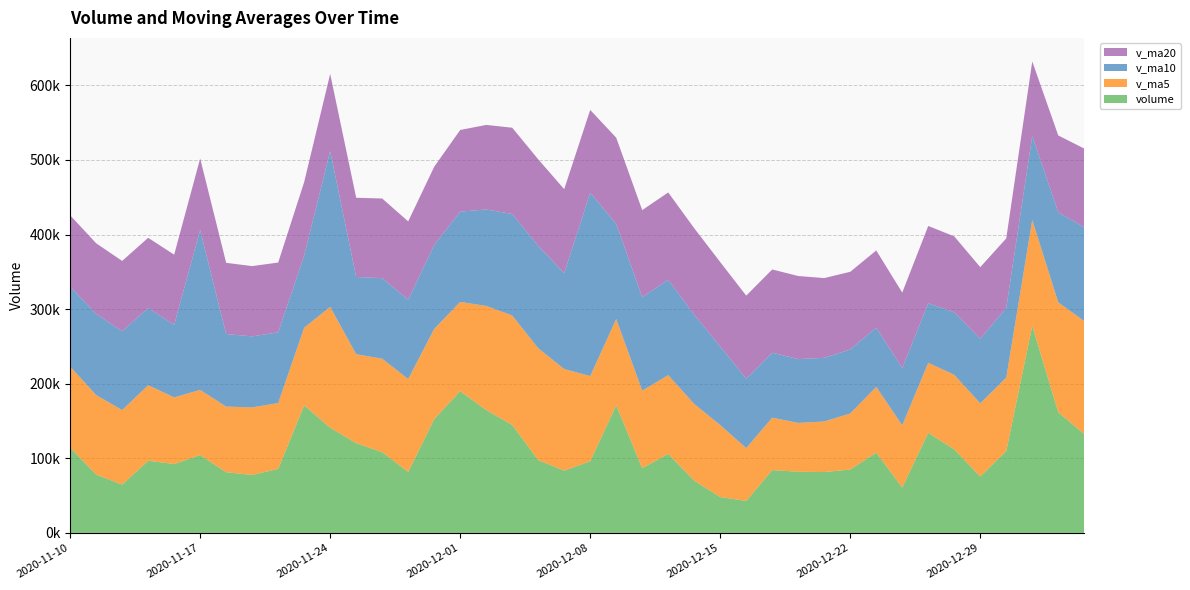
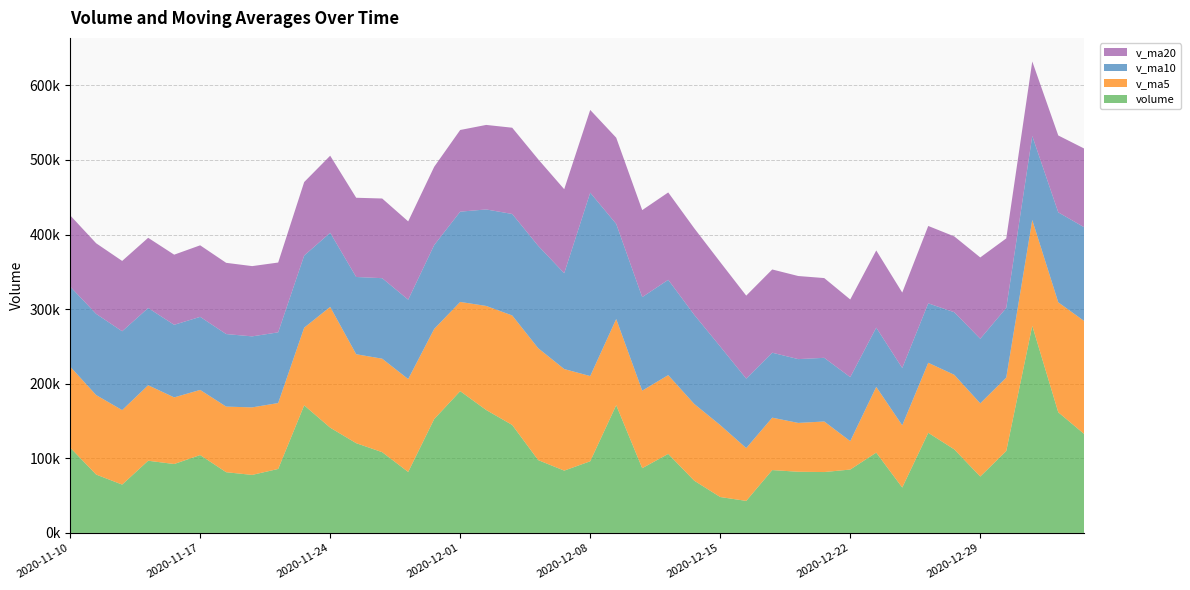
  {
    "volume": {
      "2020-11-10": 110000,
      "2020-11-17": 100000,
      "2020-11-24": 140000,
      "2020-12-01": 190000,
      "2020-12-08": 100000,
      "2020-12-15": 50000,
      "2020-12-22": 80000,
      "2020-12-29": 80000
    },
    "v_ma5": {
      "2020-11-10": 110000,
      "2020-11-17": 90000,
      "2020-11-24": 160000,
      "2020-12-01": 120000,
      "2020-12-08": 110000,
      "2020-12-15": 100000,
-     "2020-12-22": 80000,
+     "2020-12-22": 40000,
      "2020-12-29": 100000
    },
    "v_ma10": {
      "2020-11-10": 110000,
-     "2020-11-17": 210000,
-     "2020-11-24": 210000,
+     "2020-11-17": 100000,
+     "2020-11-24": 100000,
      "2020-12-01": 120000,
      "2020-12-08": 250000,
      "2020-12-15": 110000,
      "2020-12-22": 90000,
      "2020-12-29": 90000
    },
    "v_ma20": {
      "2020-11-10": 100000,
      "2020-11-17": 100000,
      "2020-11-24": 100000,
      "2020-12-01": 110000,
      "2020-12-08": 110000,
      "2020-12-15": 110000,
      "2020-12-22": 100000,
-     "2020-12-29": 100000
+     "2020-12-29": 110000
    }
  }
